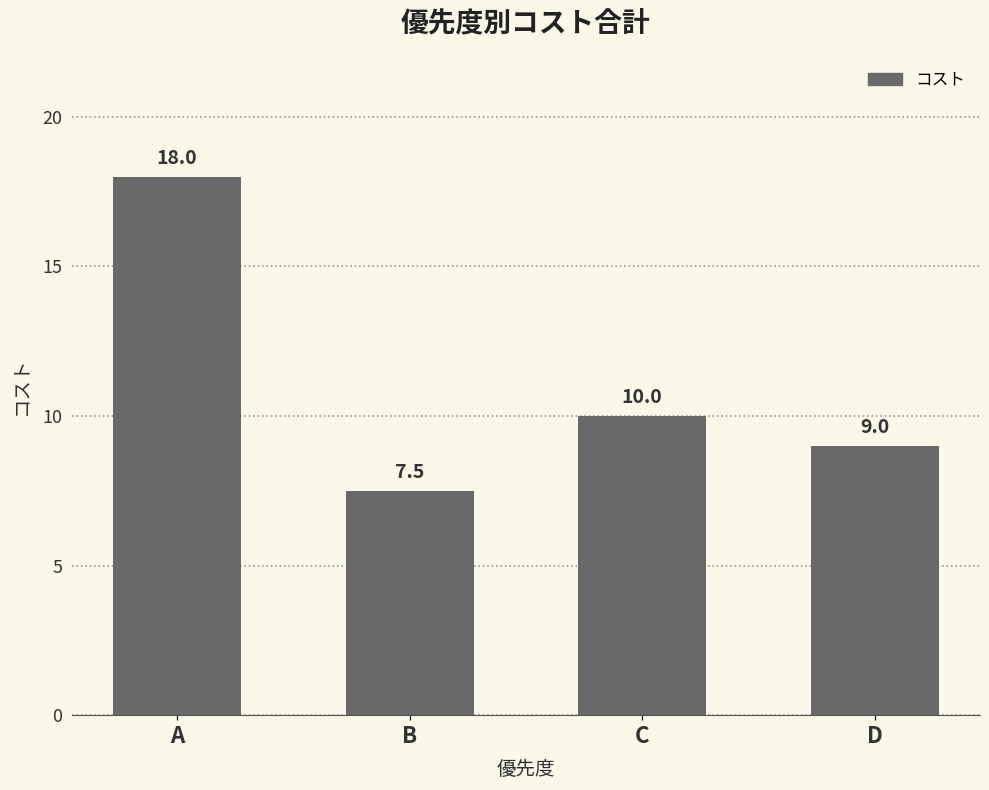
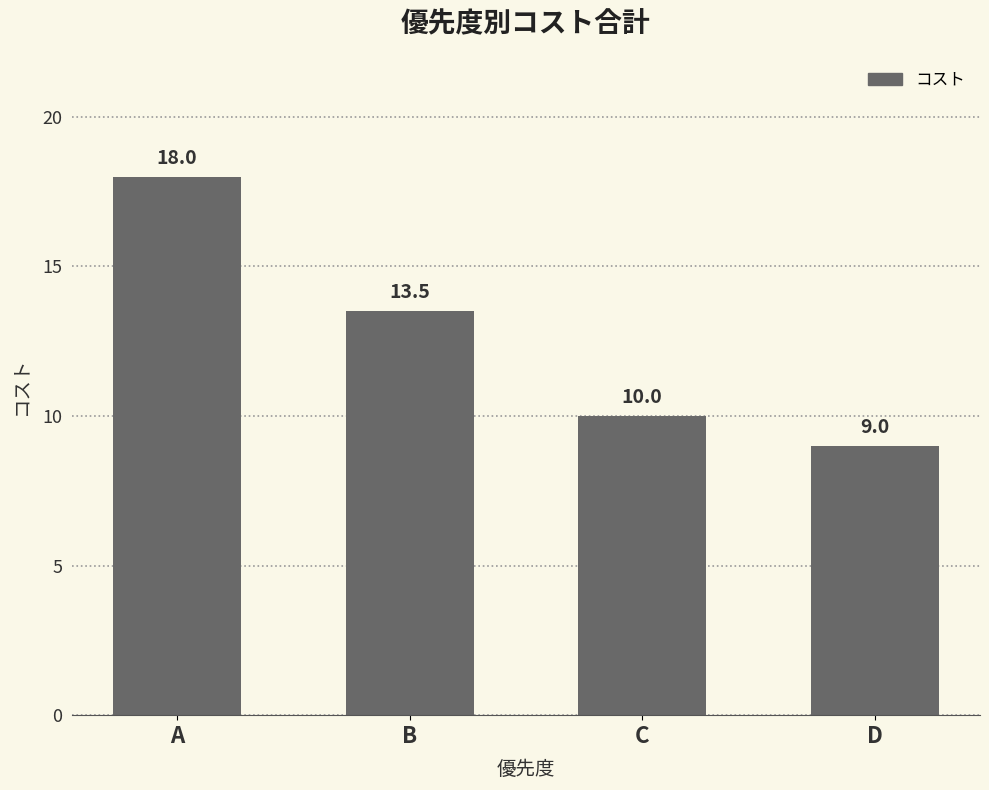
  {
    "A": 18.0,
-   "B": 7.5,
+   "B": 13.5,
    "C": 10.0,
    "D": 9.0
  }
